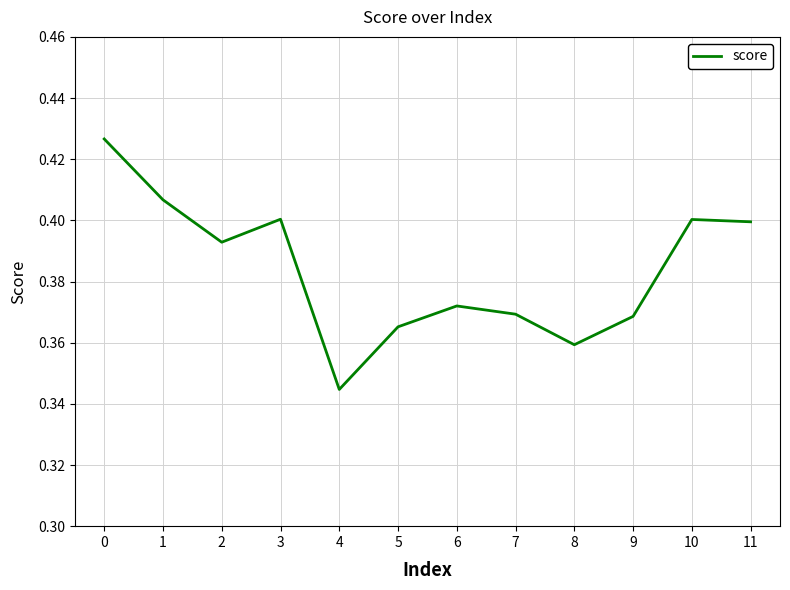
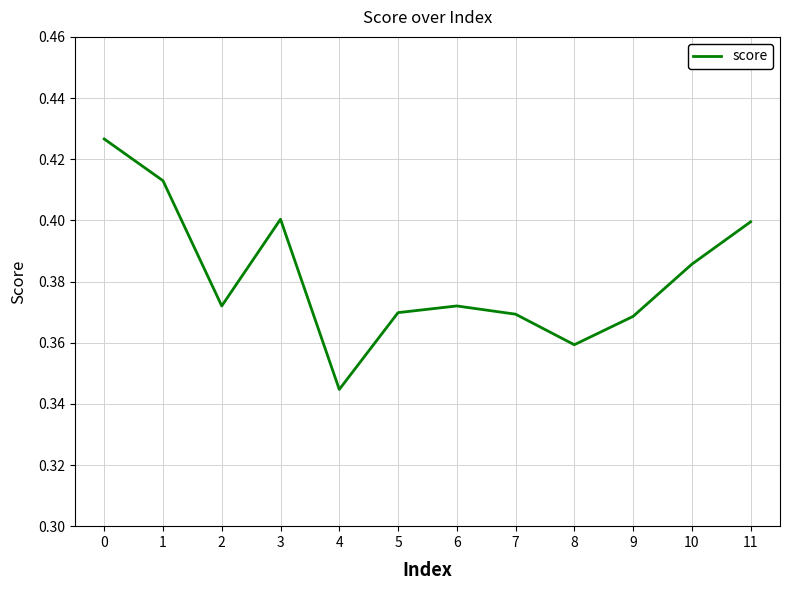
  {
    "0": 0.427,
-   "1": 0.407,
-   "2": 0.393,
+   "1": 0.413,
+   "2": 0.372,
    "3": 0.400,
    "4": 0.345,
-   "5": 0.365,
+   "5": 0.370,
    "6": 0.372,
    "7": 0.369,
    "8": 0.359,
    "9": 0.369,
-   "10": 0.400,
+   "10": 0.386,
    "11": 0.400
  }
